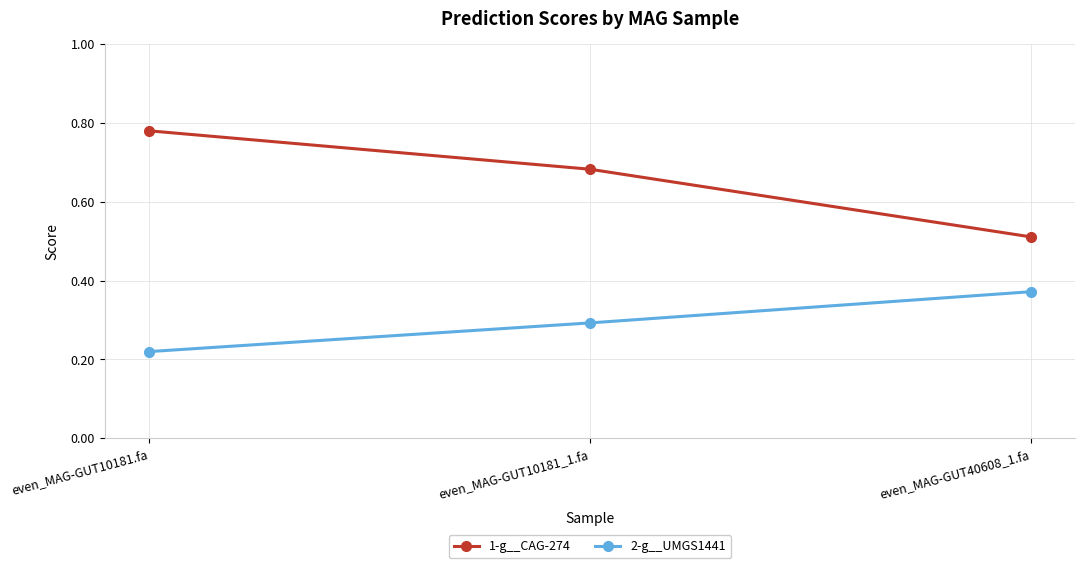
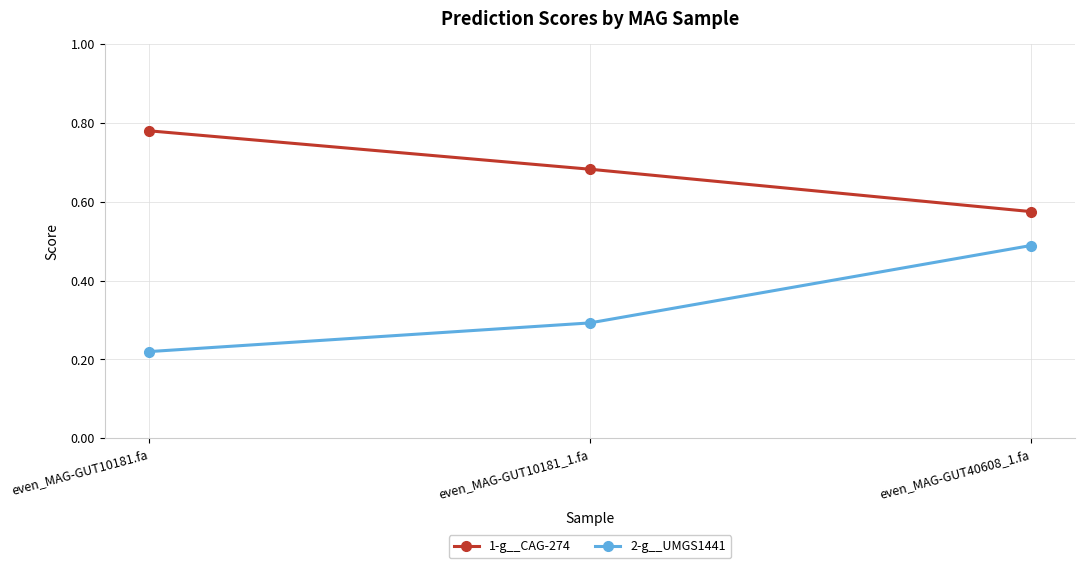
  {
    "1-g__CAG-274": {
      "even_MAG-GUT10181.fa": 0.78,
      "even_MAG-GUT10181_1.fa": 0.68,
-     "even_MAG-GUT40608_1.fa": 0.51
+     "even_MAG-GUT40608_1.fa": 0.58
    },
    "2-g__UMGS1441": {
      "even_MAG-GUT10181.fa": 0.22,
      "even_MAG-GUT10181_1.fa": 0.29,
-     "even_MAG-GUT40608_1.fa": 0.37
+     "even_MAG-GUT40608_1.fa": 0.49
    }
  }
